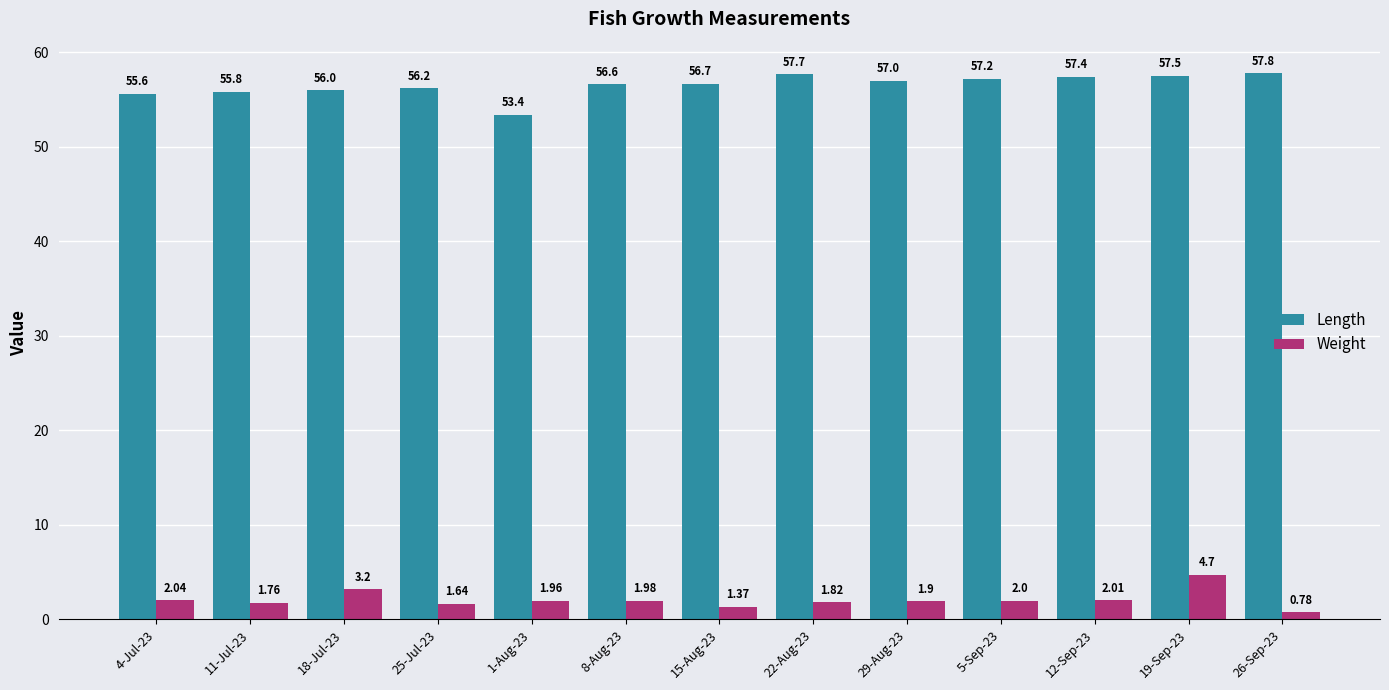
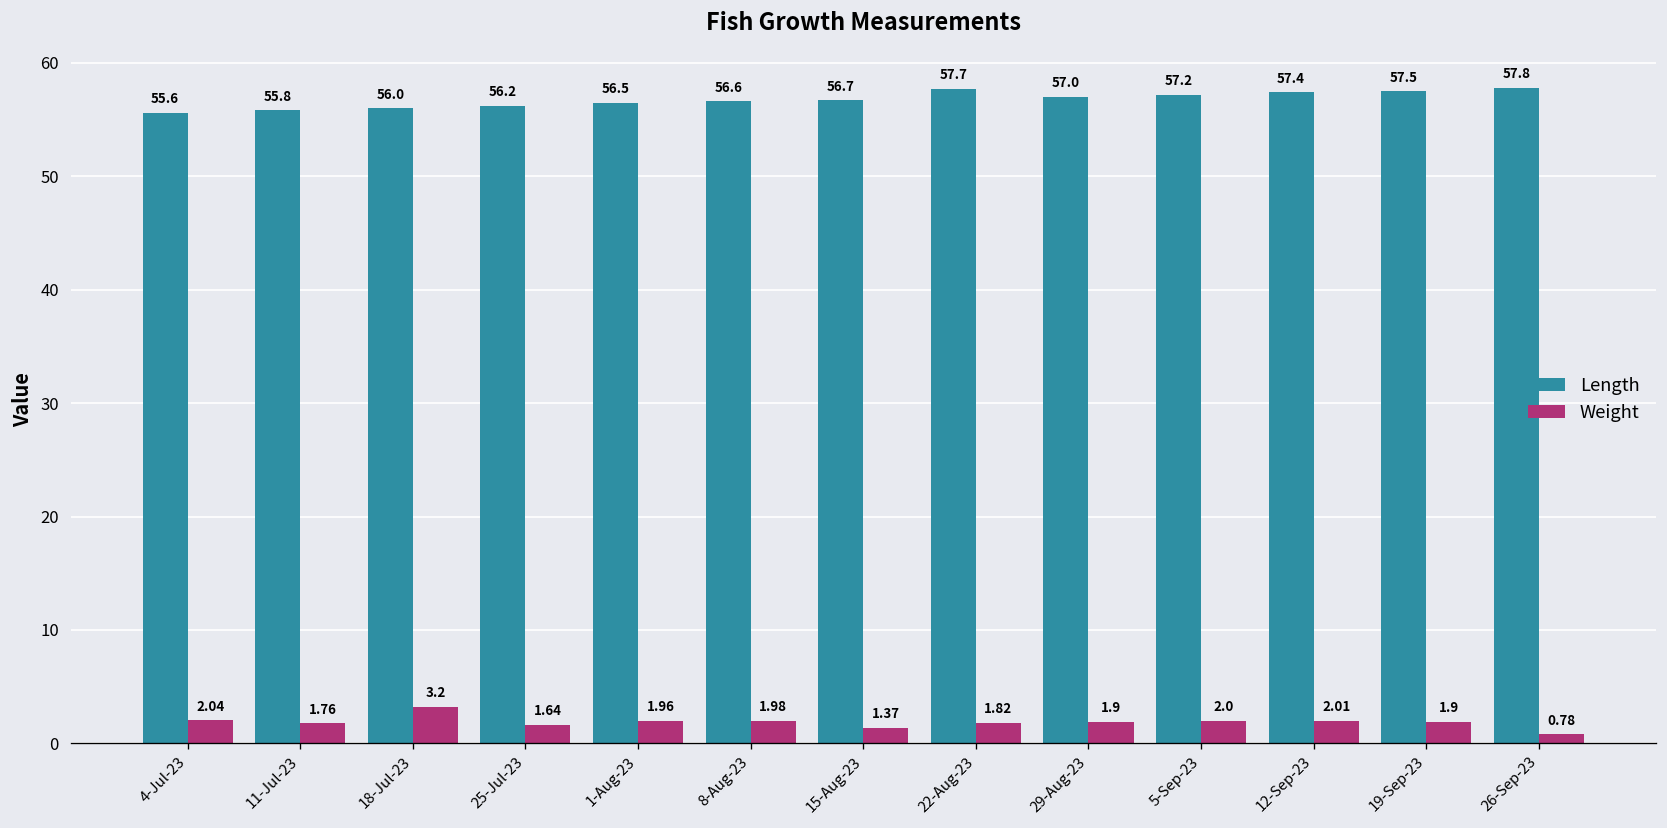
  {
    "Length": {
      "4-Jul-23": 55.6,
      "11-Jul-23": 55.8,
      "18-Jul-23": 56.0,
      "25-Jul-23": 56.2,
-     "1-Aug-23": 53.4,
+     "1-Aug-23": 56.5,
      "8-Aug-23": 56.6,
      "15-Aug-23": 56.7,
      "22-Aug-23": 57.7,
      "29-Aug-23": 57.0,
      "5-Sep-23": 57.2,
      "12-Sep-23": 57.4,
      "19-Sep-23": 57.5,
      "26-Sep-23": 57.8
    },
    "Weight": {
      "4-Jul-23": 2.04,
      "11-Jul-23": 1.76,
      "18-Jul-23": 3.2,
      "25-Jul-23": 1.64,
      "1-Aug-23": 1.96,
      "8-Aug-23": 1.98,
      "15-Aug-23": 1.37,
      "22-Aug-23": 1.82,
      "29-Aug-23": 1.9,
      "5-Sep-23": 2.0,
      "12-Sep-23": 2.01,
-     "19-Sep-23": 4.7,
+     "19-Sep-23": 1.9,
      "26-Sep-23": 0.78
    }
  }
